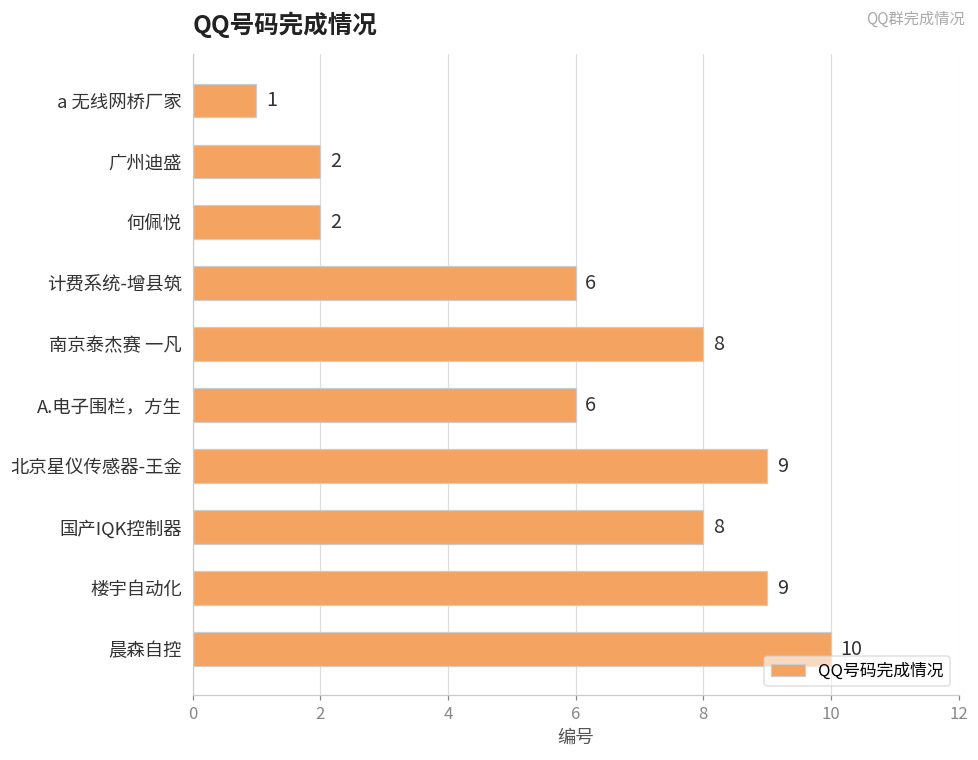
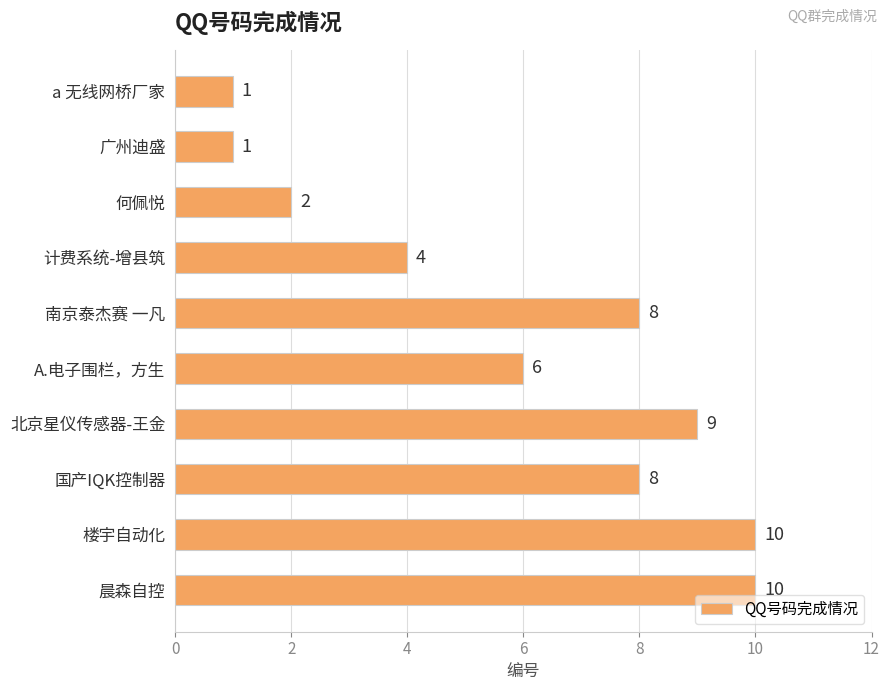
  {
    "a 无线网桥厂家": 1,
-   "广州迪盛": 2,
+   "广州迪盛": 1,
    "何佩悦": 2,
-   "计费系统-增县筑": 6,
+   "计费系统-增县筑": 4,
    "南京泰杰赛 一凡": 8,
    "A.电子围栏，方生": 6,
    "北京星仪传感器-王金": 9,
    "国产IQK控制器": 8,
-   "楼宇自动化": 9
+   "楼宇自动化": 10
  }
